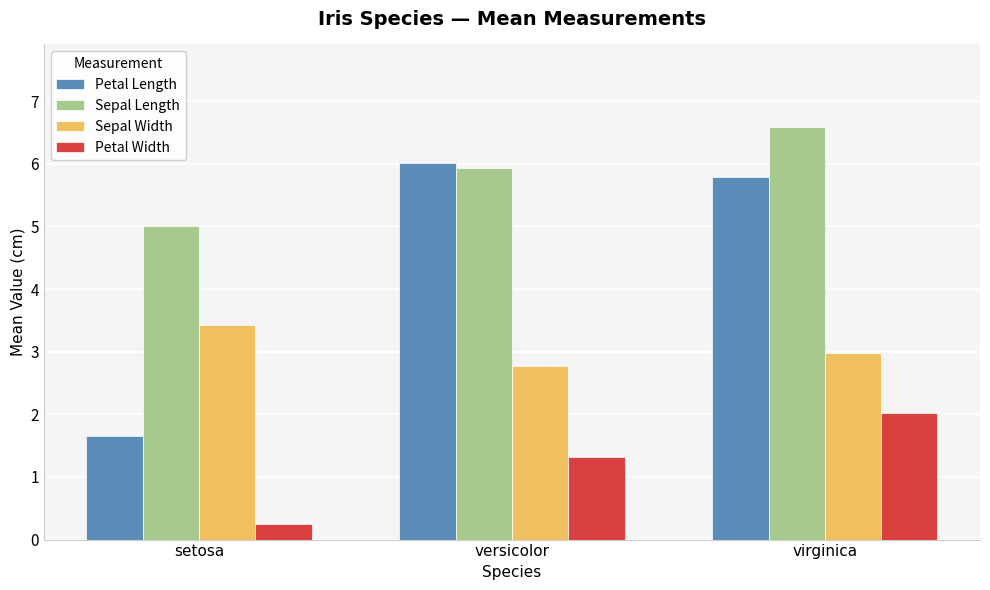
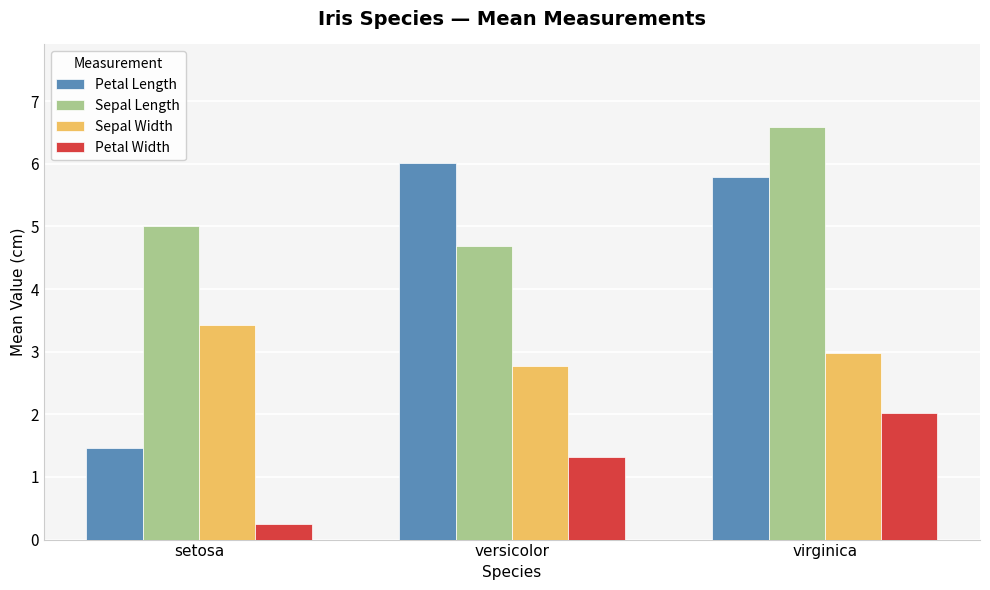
  {
    "Petal Length": {
-     "setosa": 1.7,
+     "setosa": 1.5,
      "versicolor": 6.0,
      "virginica": 5.8
    },
    "Sepal Length": {
      "setosa": 5.0,
-     "versicolor": 5.9,
+     "versicolor": 4.7,
      "virginica": 6.6
    },
    "Sepal Width": {
      "setosa": 3.4,
      "versicolor": 2.8,
      "virginica": 3.0
    },
    "Petal Width": {
      "setosa": 0.2,
      "versicolor": 1.3,
      "virginica": 2.0
    }
  }
